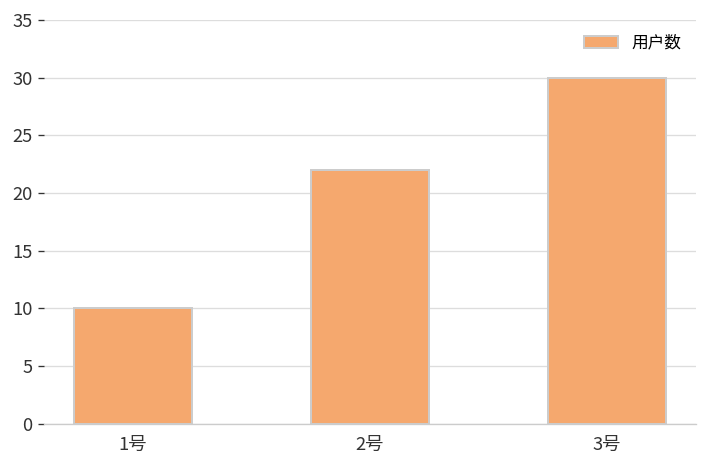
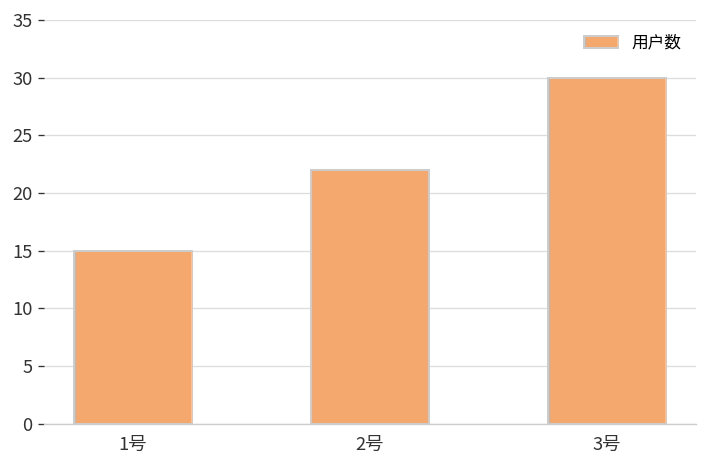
  {
-   "1号": 10,
+   "1号": 15,
    "2号": 22,
    "3号": 30
  }
